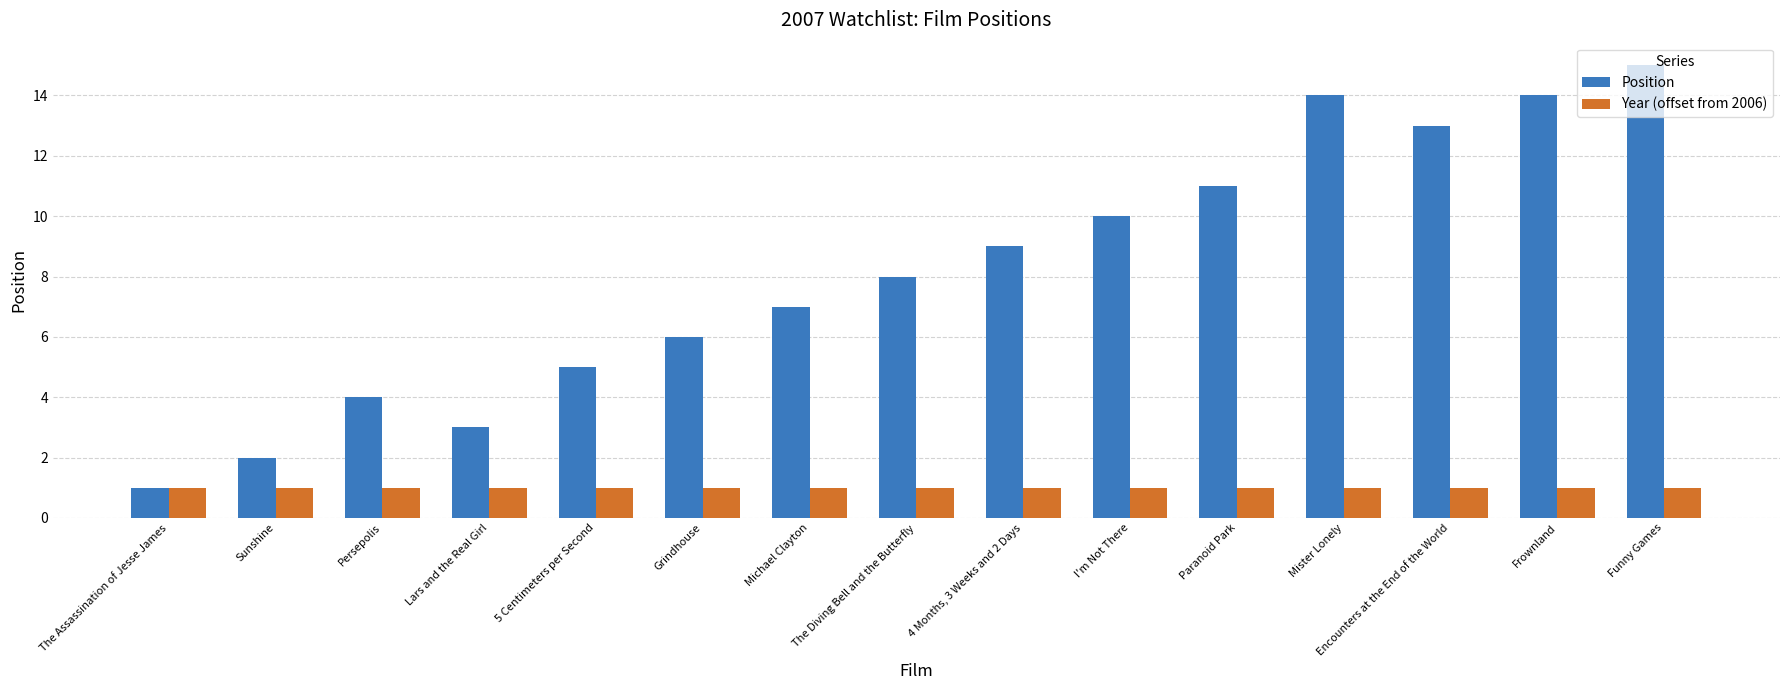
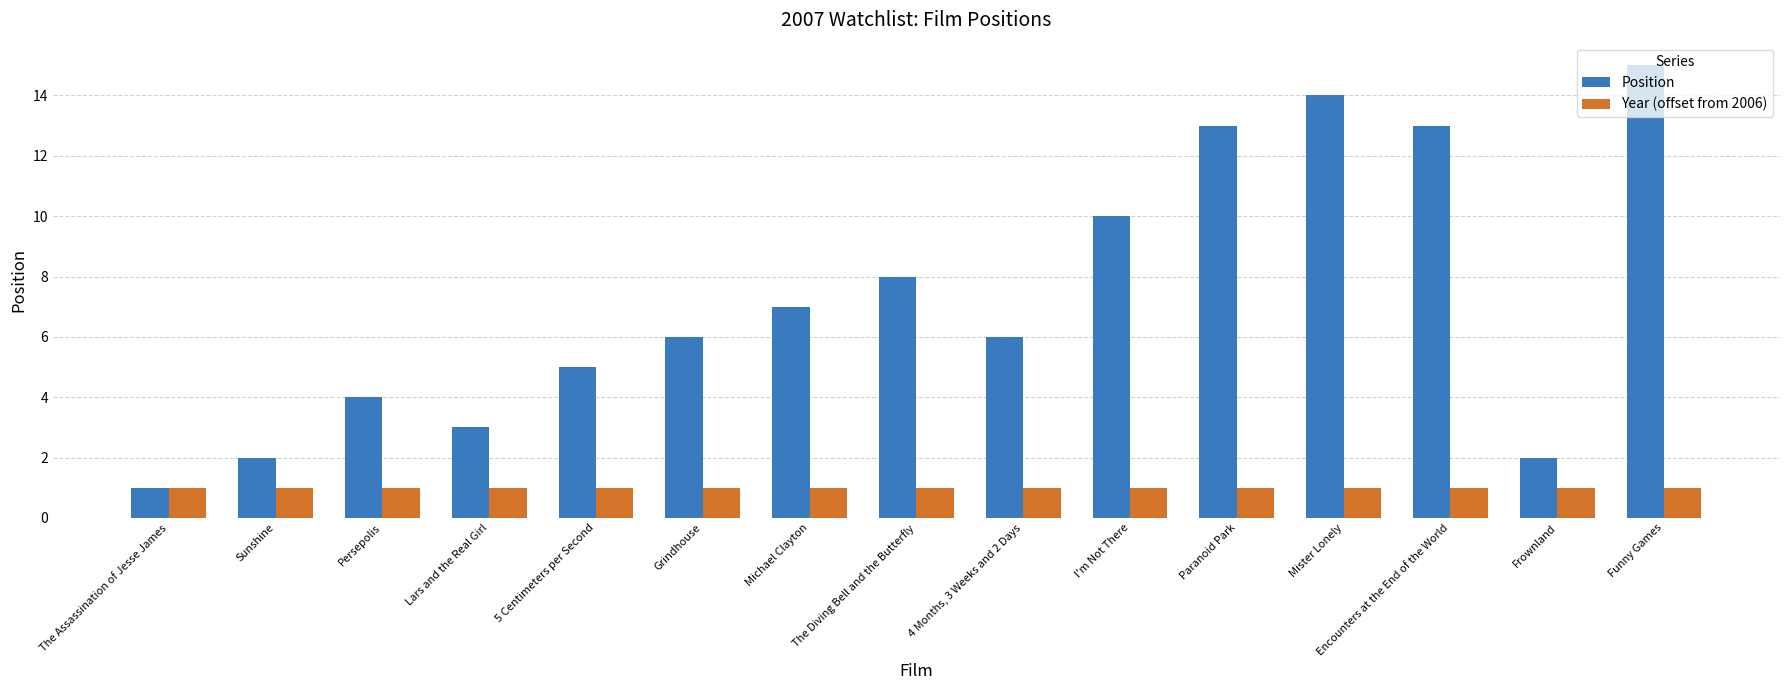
  {
    "Position": {
      "The Assassination of Jesse James": 1,
      "Sunshine": 2,
      "Persepolis": 4,
      "Lars and the Real Girl": 3,
      "5 Centimeters per Second": 5,
      "Grindhouse": 6,
      "Michael Clayton": 7,
      "The Diving Bell and the Butterfly": 8,
-     "4 Months, 3 Weeks and 2 Days": 9,
+     "4 Months, 3 Weeks and 2 Days": 6,
      "I'm Not There": 10,
-     "Paranoid Park": 11,
+     "Paranoid Park": 13,
      "Mister Lonely": 14,
      "Encounters at the End of the World": 13,
-     "Frownland": 14
+     "Frownland": 2
    },
    "Year (offset from 2006)": {
      "The Assassination of Jesse James": 1,
      "Sunshine": 1,
      "Persepolis": 1,
      "Lars and the Real Girl": 1,
      "5 Centimeters per Second": 1,
      "Grindhouse": 1,
      "Michael Clayton": 1,
      "The Diving Bell and the Butterfly": 1,
      "4 Months, 3 Weeks and 2 Days": 1,
      "I'm Not There": 1,
      "Paranoid Park": 1,
      "Mister Lonely": 1,
      "Encounters at the End of the World": 1,
      "Frownland": 1,
      "Funny Games": 1
    }
  }
